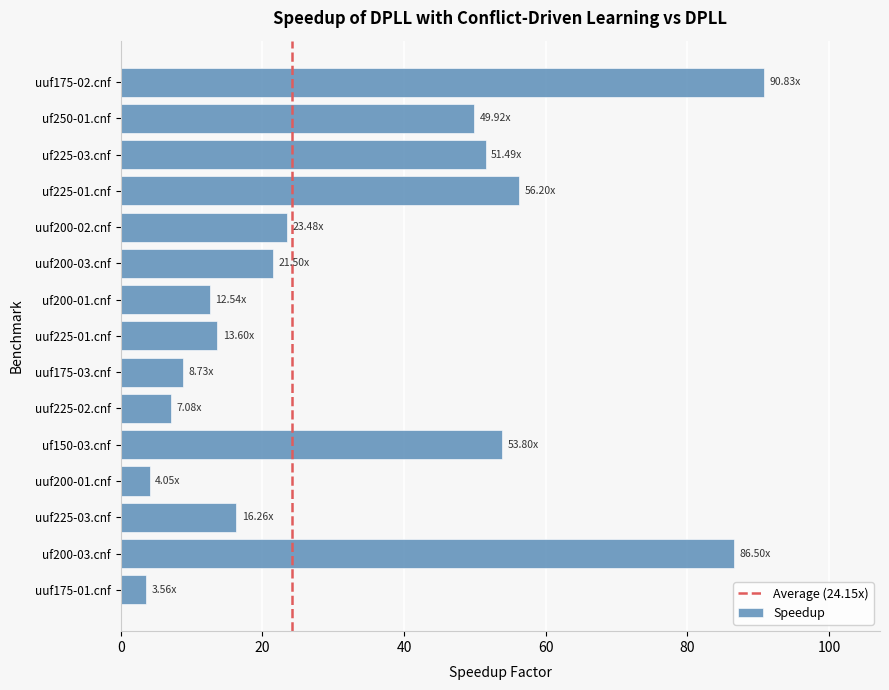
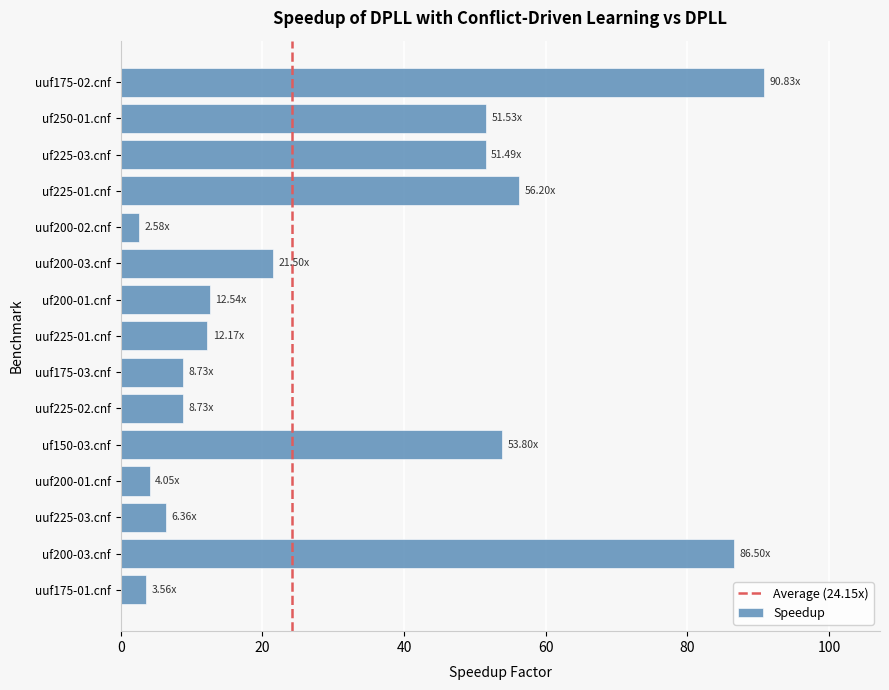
  {
    "uuf175-02.cnf": "90.83x",
-   "uf250-01.cnf": "49.92x",
+   "uf250-01.cnf": "51.53x",
    "uf225-03.cnf": "51.49x",
    "uf225-01.cnf": "56.20x",
-   "uuf200-02.cnf": "23.48x",
+   "uuf200-02.cnf": "2.58x",
    "uuf200-03.cnf": "21.50x",
    "uf200-01.cnf": "12.54x",
-   "uuf225-01.cnf": "13.60x",
+   "uuf225-01.cnf": "12.17x",
    "uuf175-03.cnf": "8.73x",
-   "uuf225-02.cnf": "7.08x",
+   "uuf225-02.cnf": "8.73x",
    "uf150-03.cnf": "53.80x",
    "uuf200-01.cnf": "4.05x",
-   "uuf225-03.cnf": "16.26x",
+   "uuf225-03.cnf": "6.36x",
    "uf200-03.cnf": "86.50x",
    "uuf175-01.cnf": "3.56x"
  }
